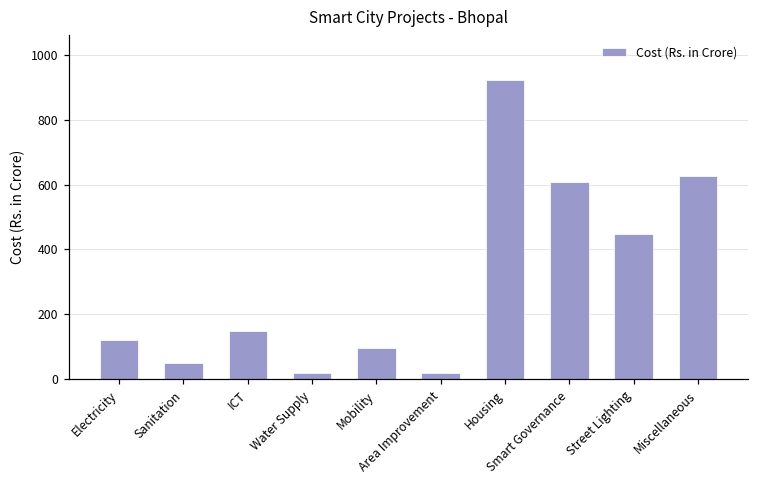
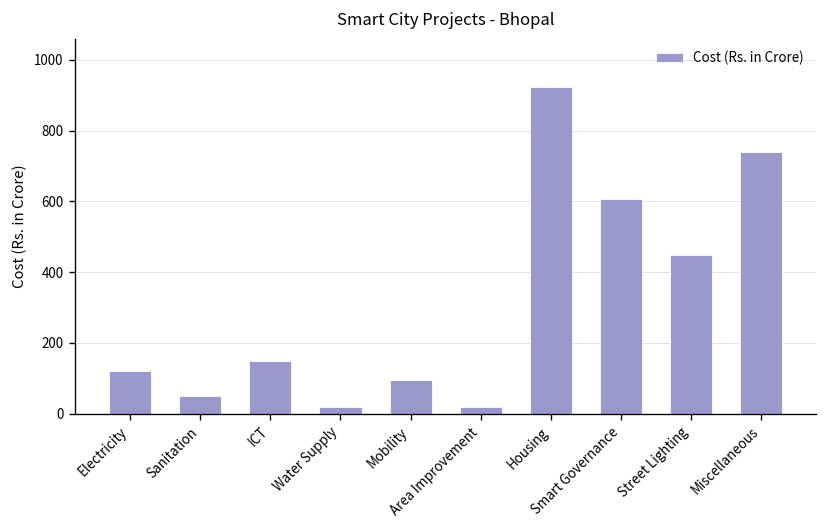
  {
    "Electricity": 120,
    "Sanitation": 50,
    "ICT": 150,
    "Water Supply": 20,
    "Mobility": 100,
    "Area Improvement": 20,
    "Housing": 920,
    "Smart Governance": 610,
    "Street Lighting": 450,
-   "Miscellaneous": 630
+   "Miscellaneous": 740
  }
